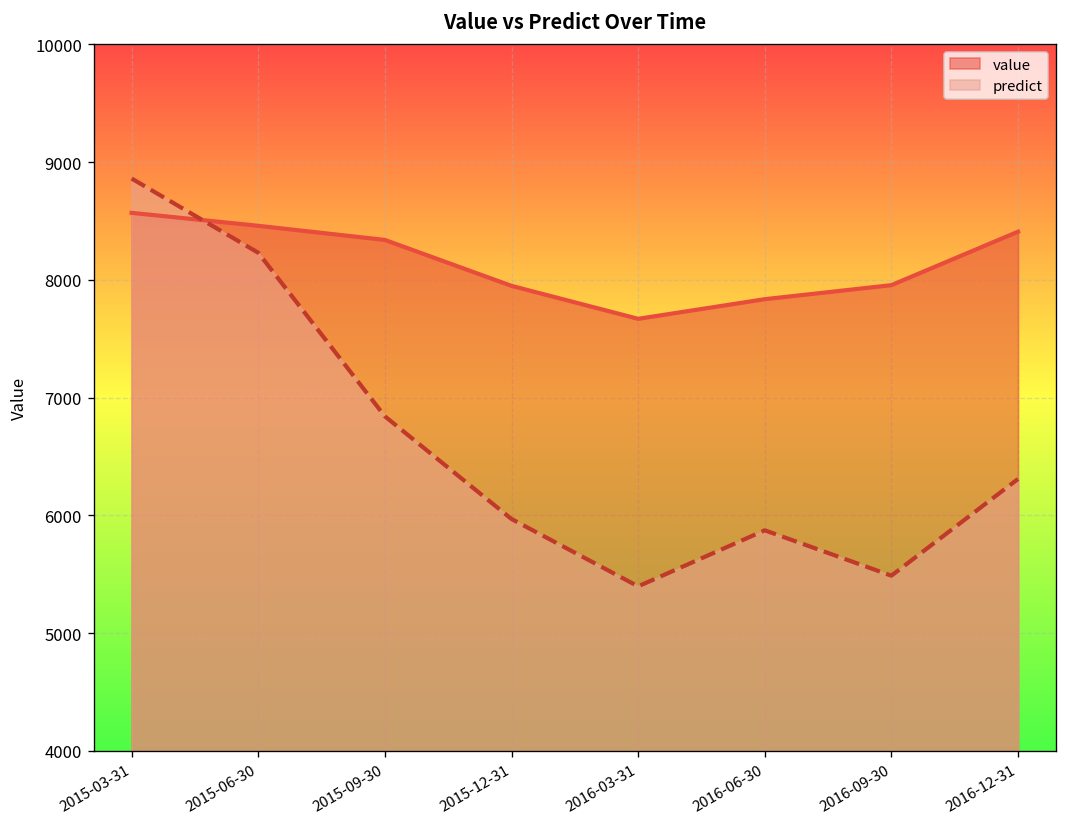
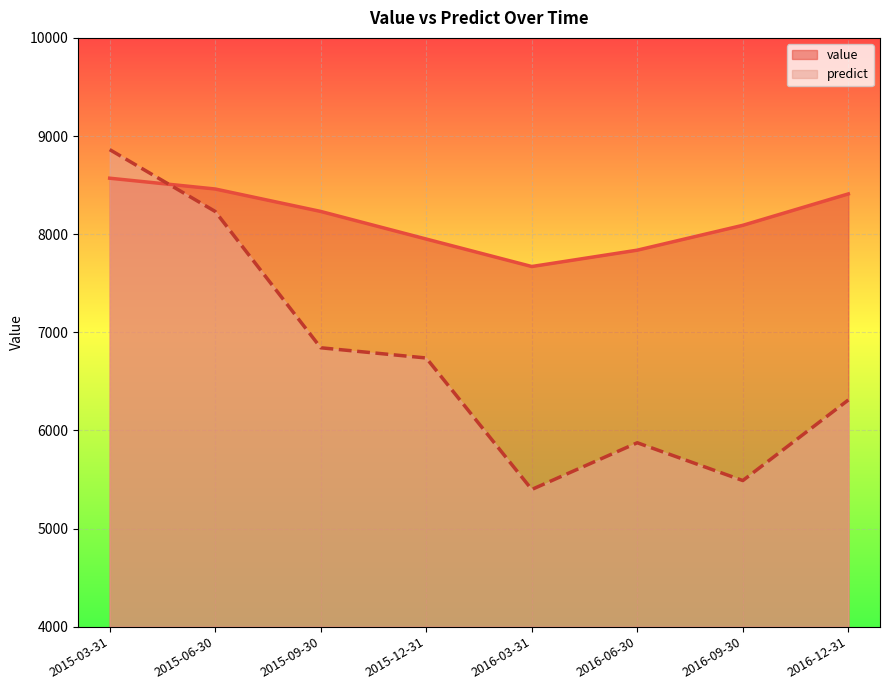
  {
    "value": {
      "2015-03-31": 8600,
      "2015-06-30": 8500,
-     "2015-09-30": 8300,
+     "2015-09-30": 8200,
      "2015-12-31": 8000,
      "2016-03-31": 7700,
      "2016-06-30": 7800,
-     "2016-09-30": 8000,
+     "2016-09-30": 8100,
      "2016-12-31": 8400
    },
    "predict": {
      "2015-03-31": 8900,
      "2015-06-30": 8200,
      "2015-09-30": 6800,
-     "2015-12-31": 6000,
+     "2015-12-31": 6700,
      "2016-03-31": 5400,
      "2016-06-30": 5900,
      "2016-09-30": 5500,
      "2016-12-31": 6300
    }
  }
